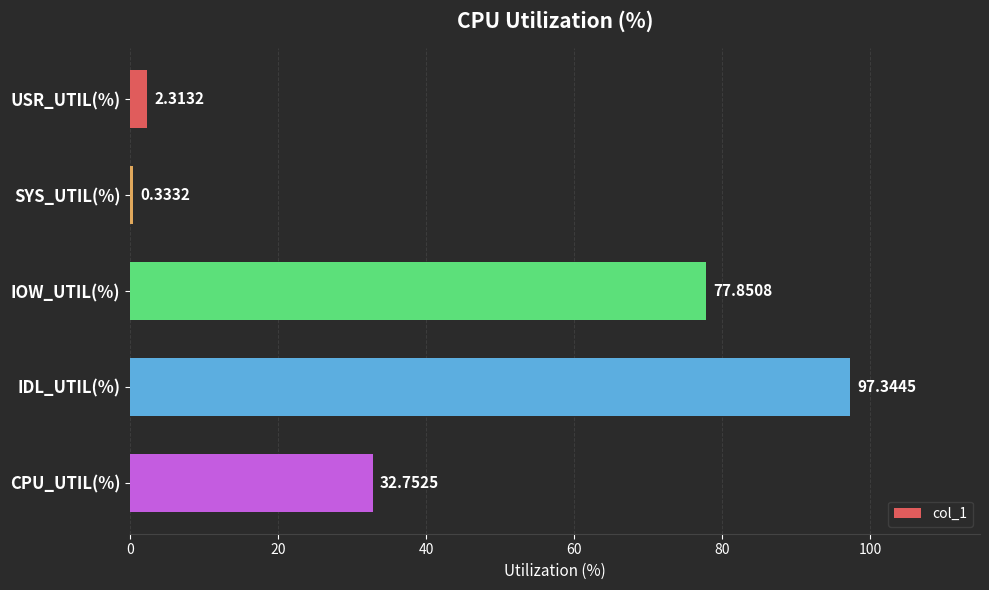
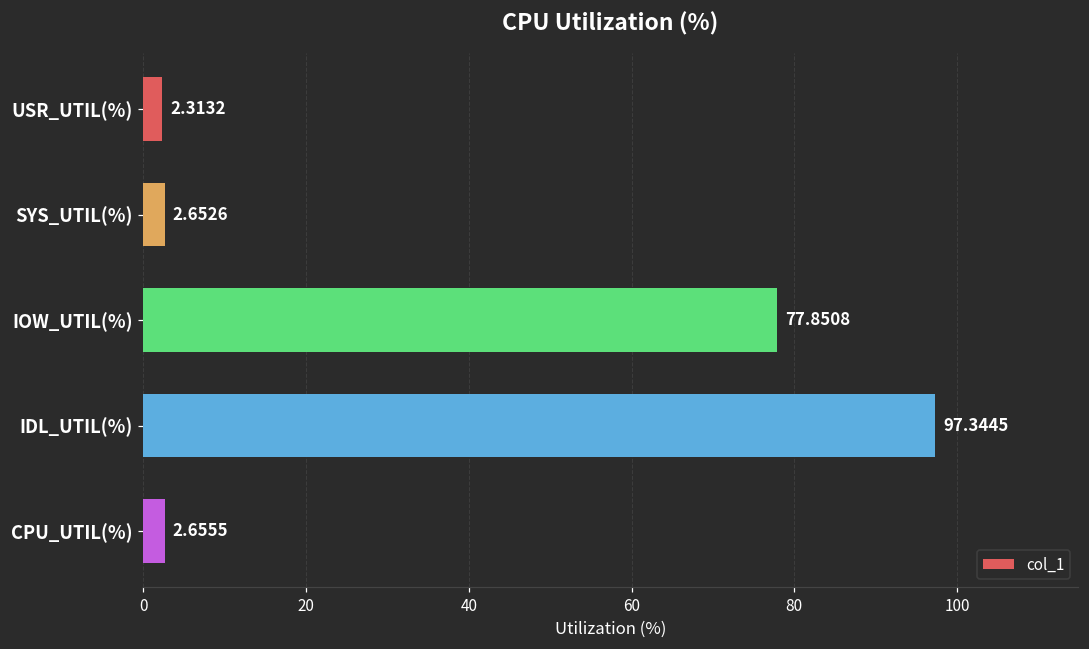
  {
    "USR_UTIL(%)": 2.3132,
-   "SYS_UTIL(%)": 0.3332,
+   "SYS_UTIL(%)": 2.6526,
    "IOW_UTIL(%)": 77.8508,
    "IDL_UTIL(%)": 97.3445,
-   "CPU_UTIL(%)": 32.7525
+   "CPU_UTIL(%)": 2.6555
  }
